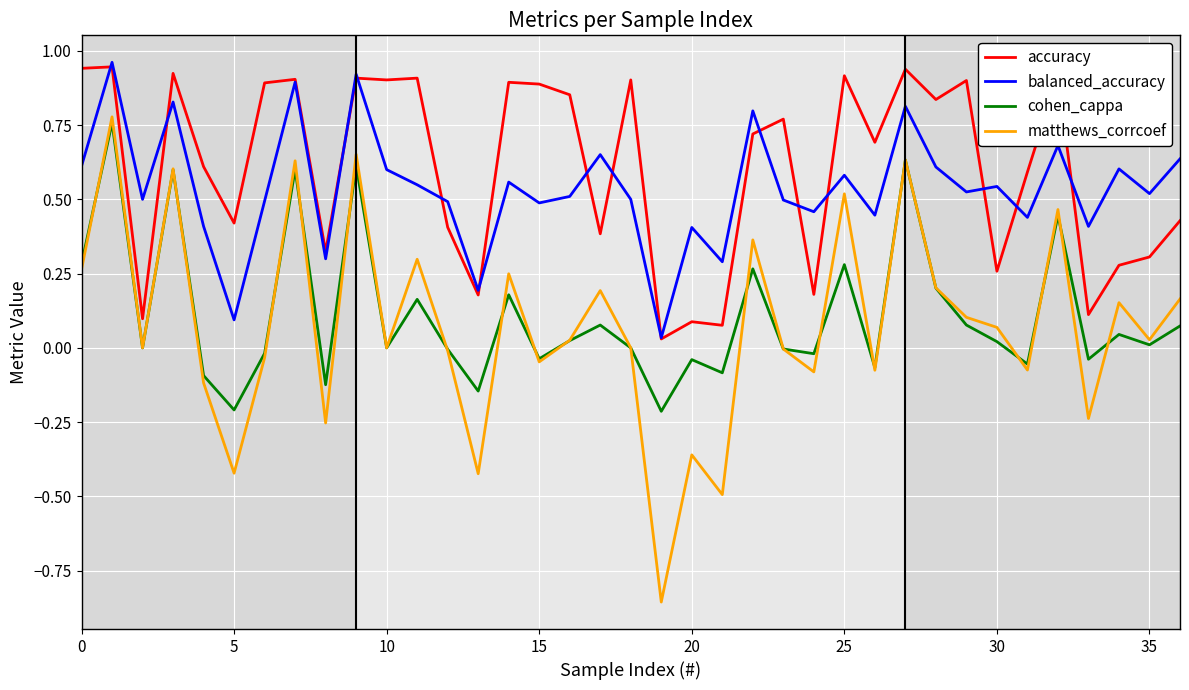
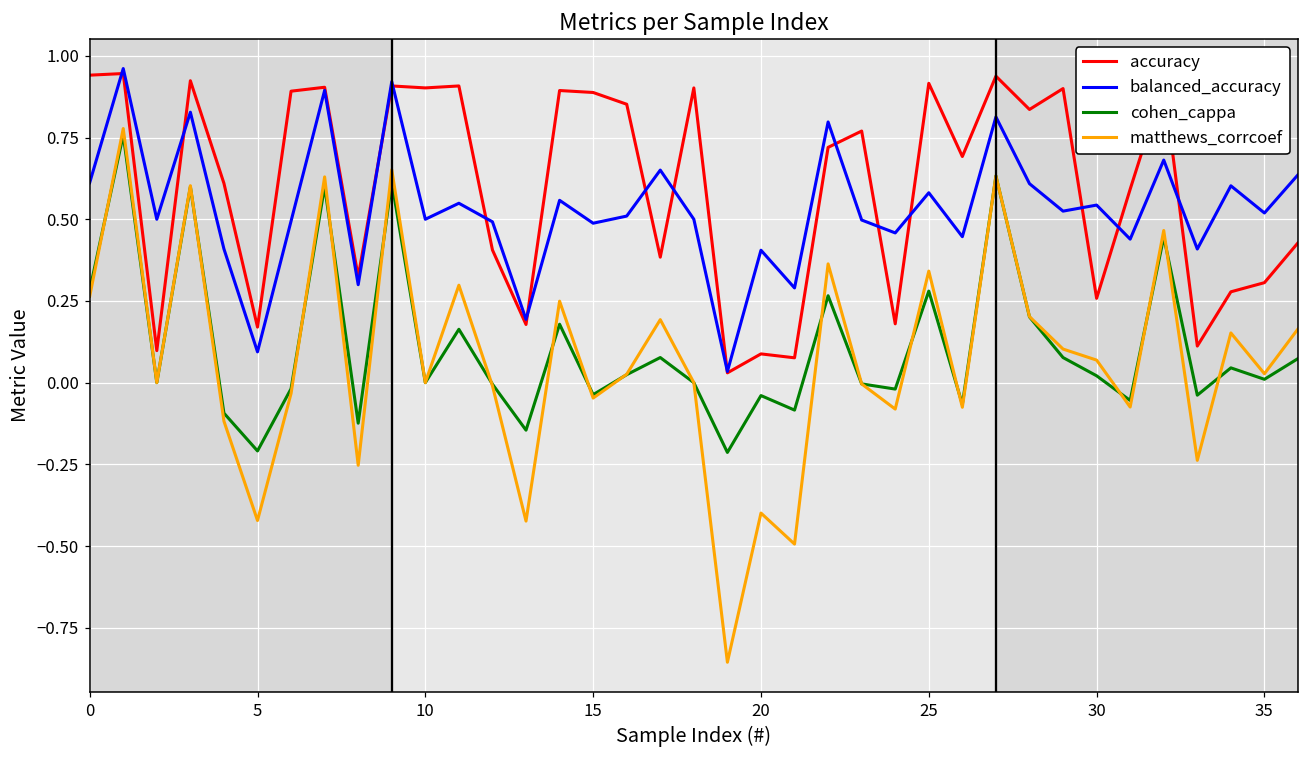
  {
    "accuracy": {
      "0": 0.94,
-     "5": 0.42,
+     "5": 0.17,
      "10": 0.90,
      "15": 0.89,
      "20": 0.09,
      "25": 0.92,
      "30": 0.26,
      "35": 0.31
    },
    "balanced_accuracy": {
      "0": 0.61,
      "5": 0.1,
-     "10": 0.6,
+     "10": 0.5,
      "15": 0.49,
      "20": 0.4,
      "25": 0.58,
      "30": 0.54,
      "35": 0.52
    },
    "cohen_cappa": {
      "0": 0.28,
      "5": -0.21,
      "15": -0.04,
      "20": -0.04,
      "25": 0.28,
      "30": 0.02,
      "35": 0.01
    },
    "matthews_corrcoef": {
      "0": 0.26,
      "5": -0.42,
      "15": -0.05,
-     "20": -0.36,
-     "25": 0.52,
+     "20": -0.40,
+     "25": 0.34,
      "30": 0.07,
      "35": 0.03
    }
  }
